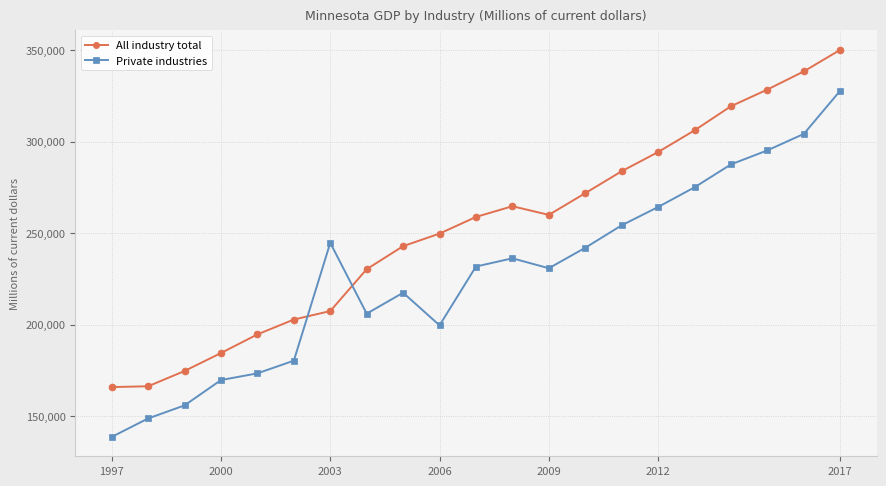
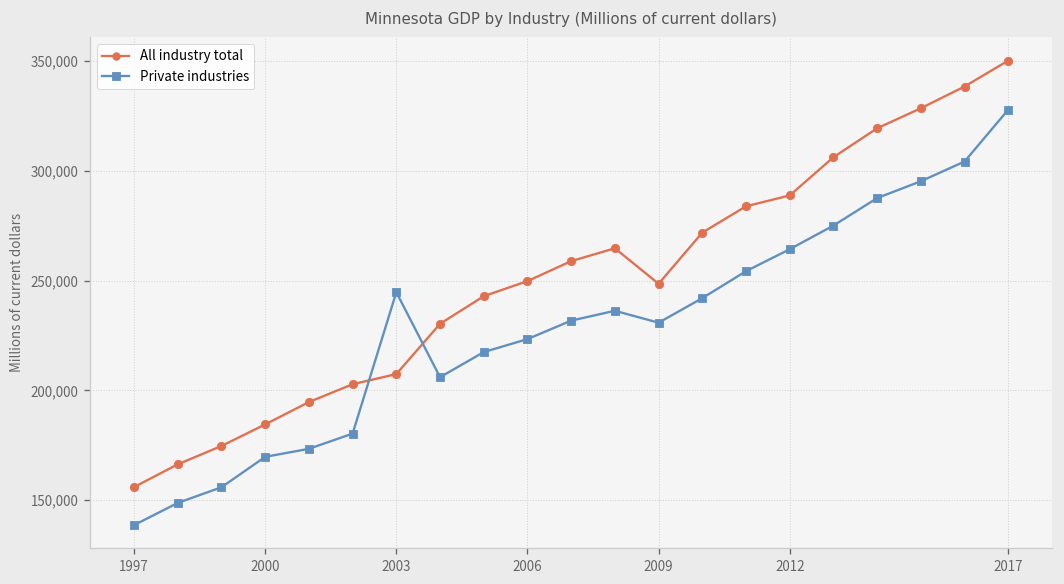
  {
    "All industry total": {
-     "1997": "166,000",
+     "1997": "156,000",
      "2000": "184,000",
      "2003": "207,000",
      "2006": "250,000",
-     "2009": "260,000",
-     "2012": "294,000",
+     "2009": "249,000",
+     "2012": "289,000",
      "2017": "350,000"
    },
    "Private industries": {
      "1997": "139,000",
      "2000": "170,000",
      "2003": "245,000",
-     "2006": "200,000",
+     "2006": "223,000",
      "2009": "231,000",
      "2012": "264,000",
      "2017": "328,000"
    }
  }
